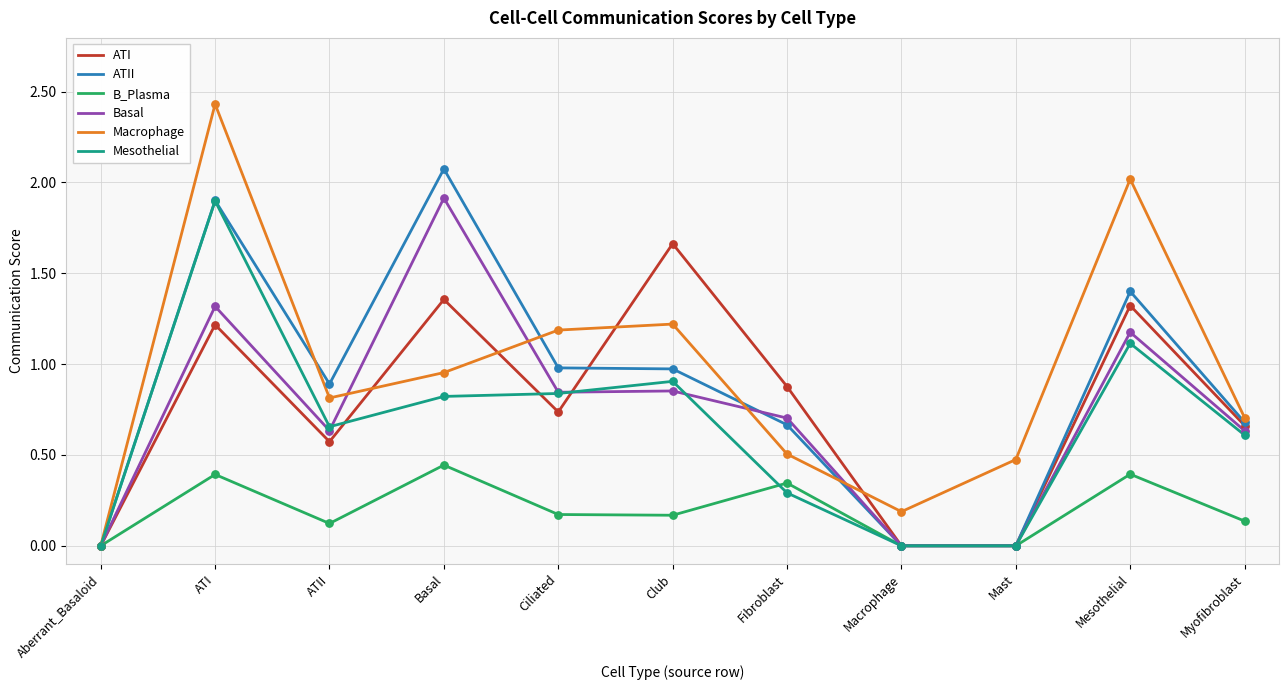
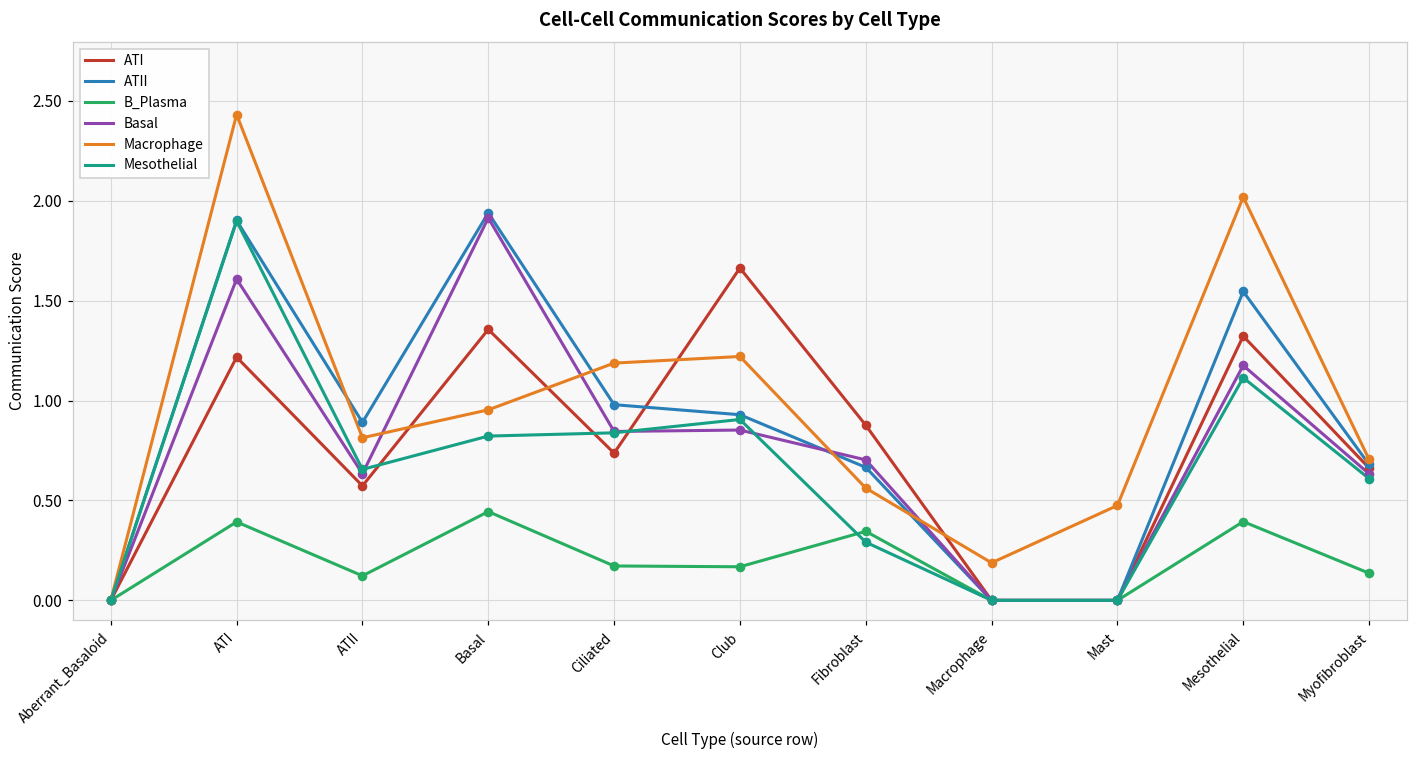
  {
    "ATI": {
      "ATI": 1.22,
      "ATII": 0.57,
      "Basal": 1.36,
      "Ciliated": 0.74,
      "Club": 1.66,
      "Fibroblast": 0.88,
      "Mesothelial": 1.32,
      "Myofibroblast": 0.66
    },
    "ATII": {
      "ATII": 0.89,
-     "Basal": 2.07,
+     "Basal": 1.94,
      "Ciliated": 0.98,
-     "Club": 0.97,
+     "Club": 0.93,
      "Fibroblast": 0.67,
-     "Mesothelial": 1.40,
+     "Mesothelial": 1.55,
      "Myofibroblast": 0.68
    },
    "Basal": {
-     "ATI": 1.32,
+     "ATI": 1.61,
      "ATII": 0.63,
      "Basal": 1.91,
      "Club": 0.85,
      "Fibroblast": 0.70,
      "Mesothelial": 1.18,
      "Myofibroblast": 0.63
    },
    "Macrophage": {
      "ATI": 2.43,
      "ATII": 0.81,
      "Basal": 0.95,
      "Ciliated": 1.19,
      "Club": 1.22,
-     "Fibroblast": 0.50,
+     "Fibroblast": 0.56,
      "Macrophage": 0.19,
      "Mast": 0.47,
      "Mesothelial": 2.02,
      "Myofibroblast": 0.71
    }
  }
